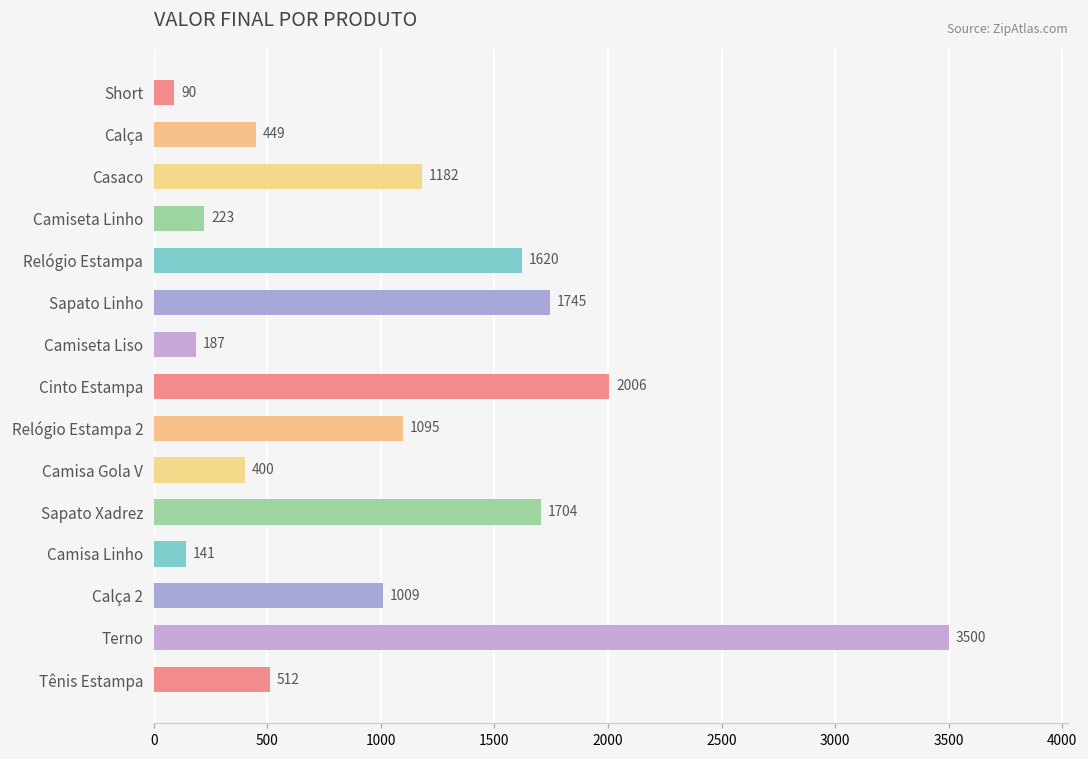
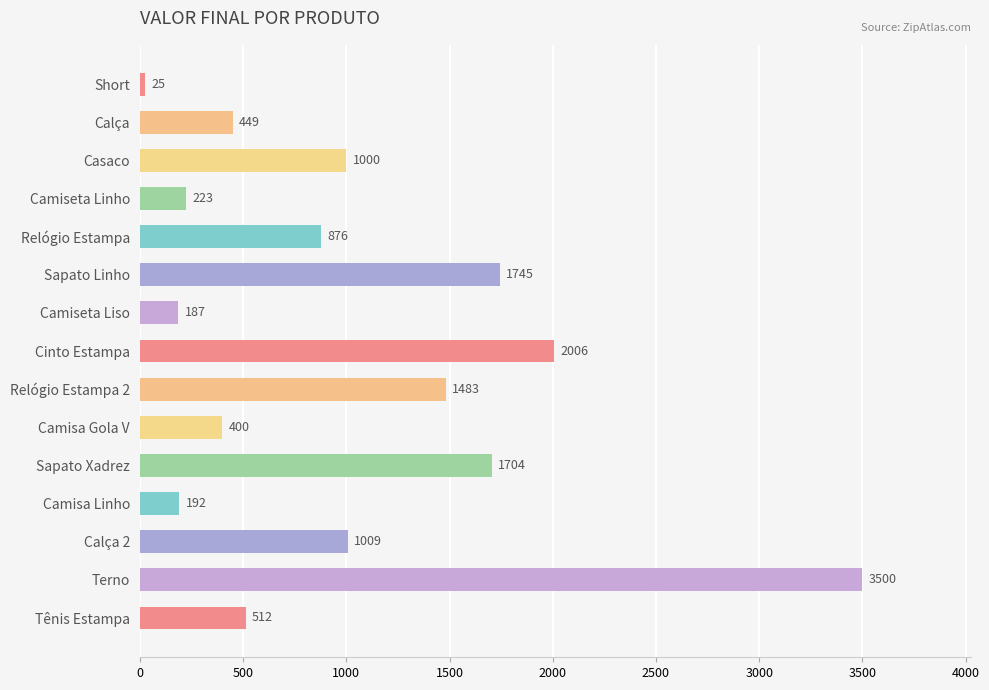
  {
-   "Short": 90,
+   "Short": 25,
    "Calça": 449,
-   "Casaco": 1182,
+   "Casaco": 1000,
    "Camiseta Linho": 223,
-   "Relógio Estampa": 1620,
+   "Relógio Estampa": 876,
    "Sapato Linho": 1745,
    "Camiseta Liso": 187,
    "Cinto Estampa": 2006,
-   "Relógio Estampa 2": 1095,
+   "Relógio Estampa 2": 1483,
    "Camisa Gola V": 400,
    "Sapato Xadrez": 1704,
-   "Camisa Linho": 141,
+   "Camisa Linho": 192,
    "Calça 2": 1009,
    "Terno": 3500,
    "Tênis Estampa": 512
  }
